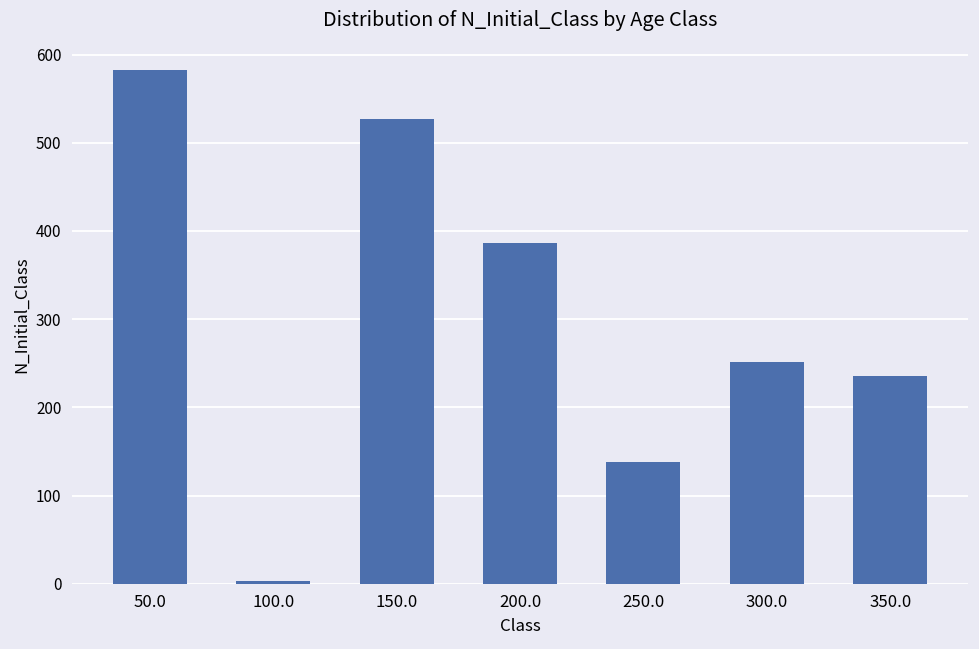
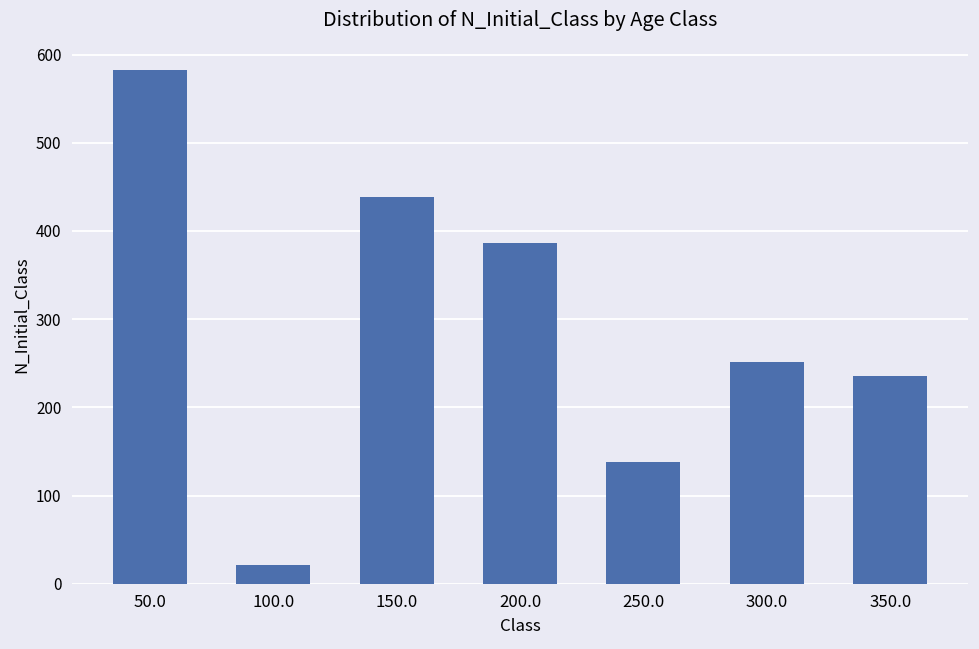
  {
    "50.0": 580,
-   "100.0": 0,
-   "150.0": 530,
+   "100.0": 20,
+   "150.0": 440,
    "200.0": 390,
    "250.0": 140,
    "300.0": 250,
    "350.0": 240
  }
